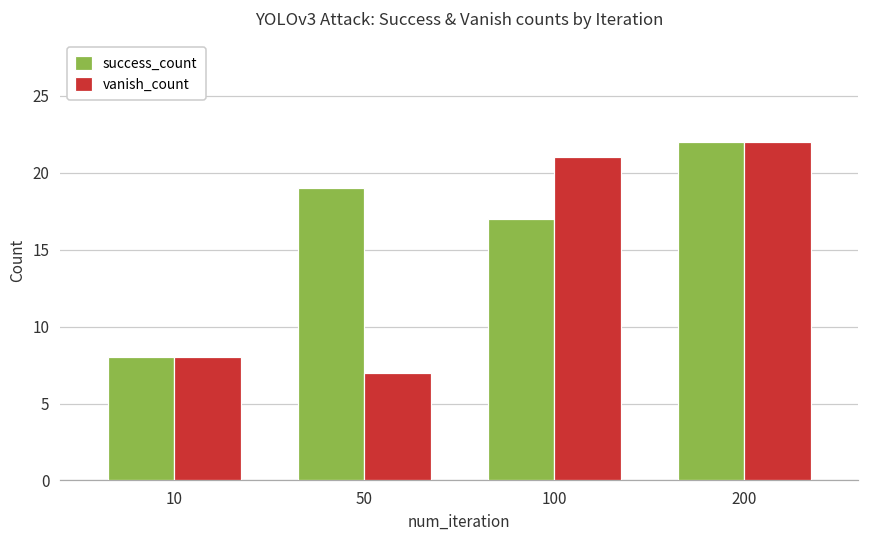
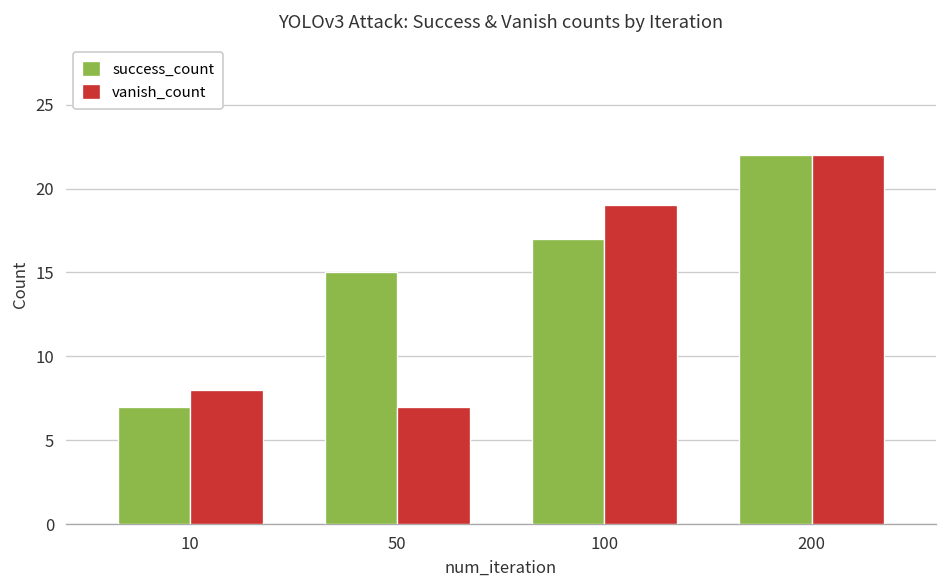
  {
    "success_count": {
-     "10": 8,
-     "50": 19,
+     "10": 7,
+     "50": 15,
      "100": 17,
      "200": 22
    },
    "vanish_count": {
      "10": 8,
      "50": 7,
-     "100": 21,
+     "100": 19,
      "200": 22
    }
  }
